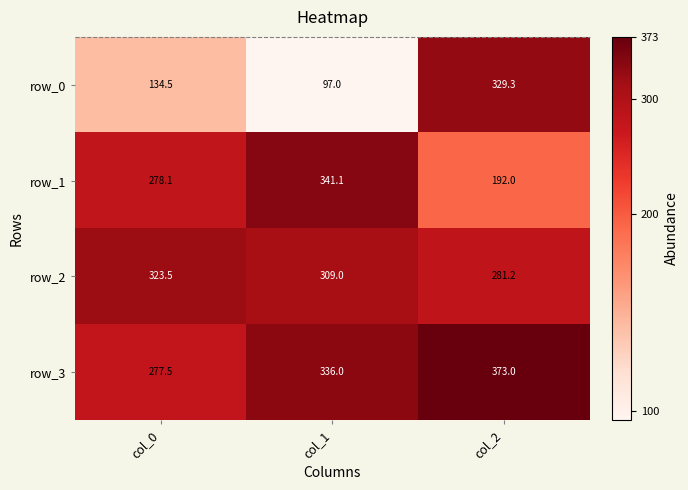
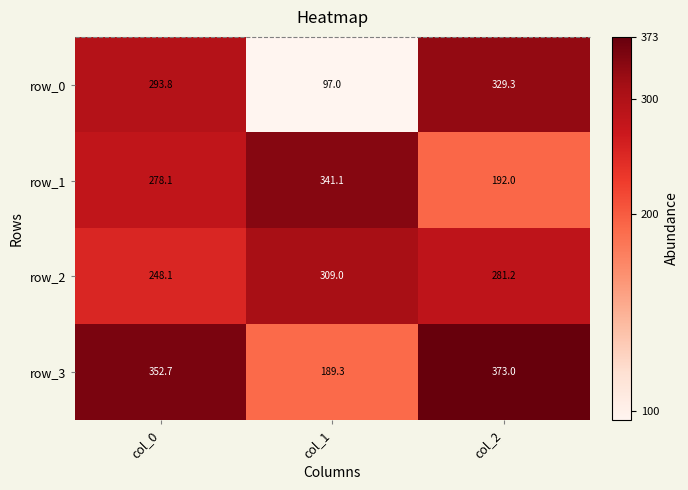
  {
    "row_0": {
-     "col_0": 134.5,
+     "col_0": 293.8,
      "col_1": 97.0,
      "col_2": 329.3
    },
    "row_1": {
      "col_0": 278.1,
      "col_1": 341.1,
      "col_2": 192.0
    },
    "row_2": {
-     "col_0": 323.5,
+     "col_0": 248.1,
      "col_1": 309.0,
      "col_2": 281.2
    },
    "row_3": {
-     "col_0": 277.5,
-     "col_1": 336.0,
+     "col_0": 352.7,
+     "col_1": 189.3,
      "col_2": 373.0
    }
  }
